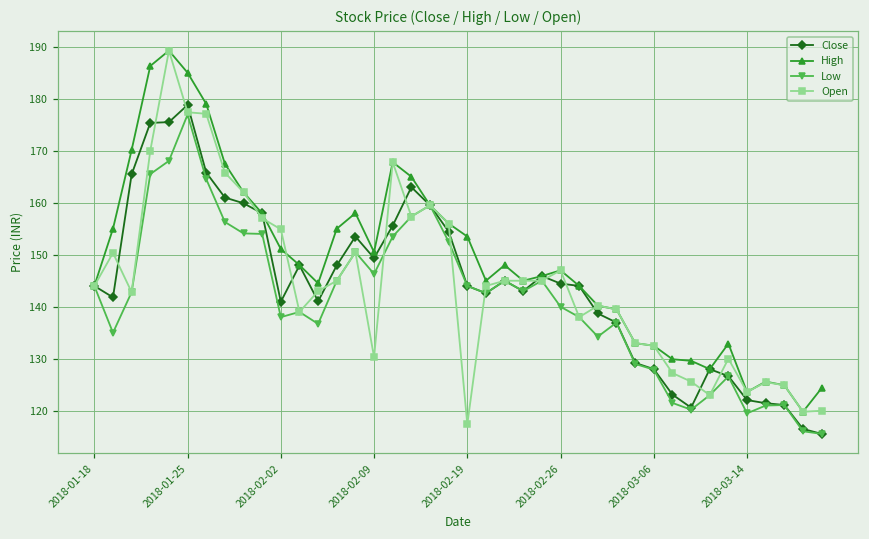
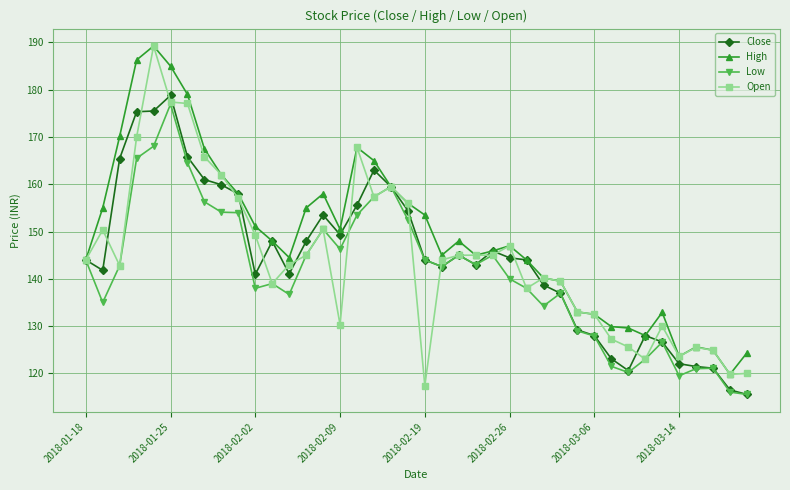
  {
    "Open": {
-     "2018-02-02": 155,
+     "2018-02-02": 149,
      "2018-02-09": 130,
      "2018-02-19": 117
    }
  }
